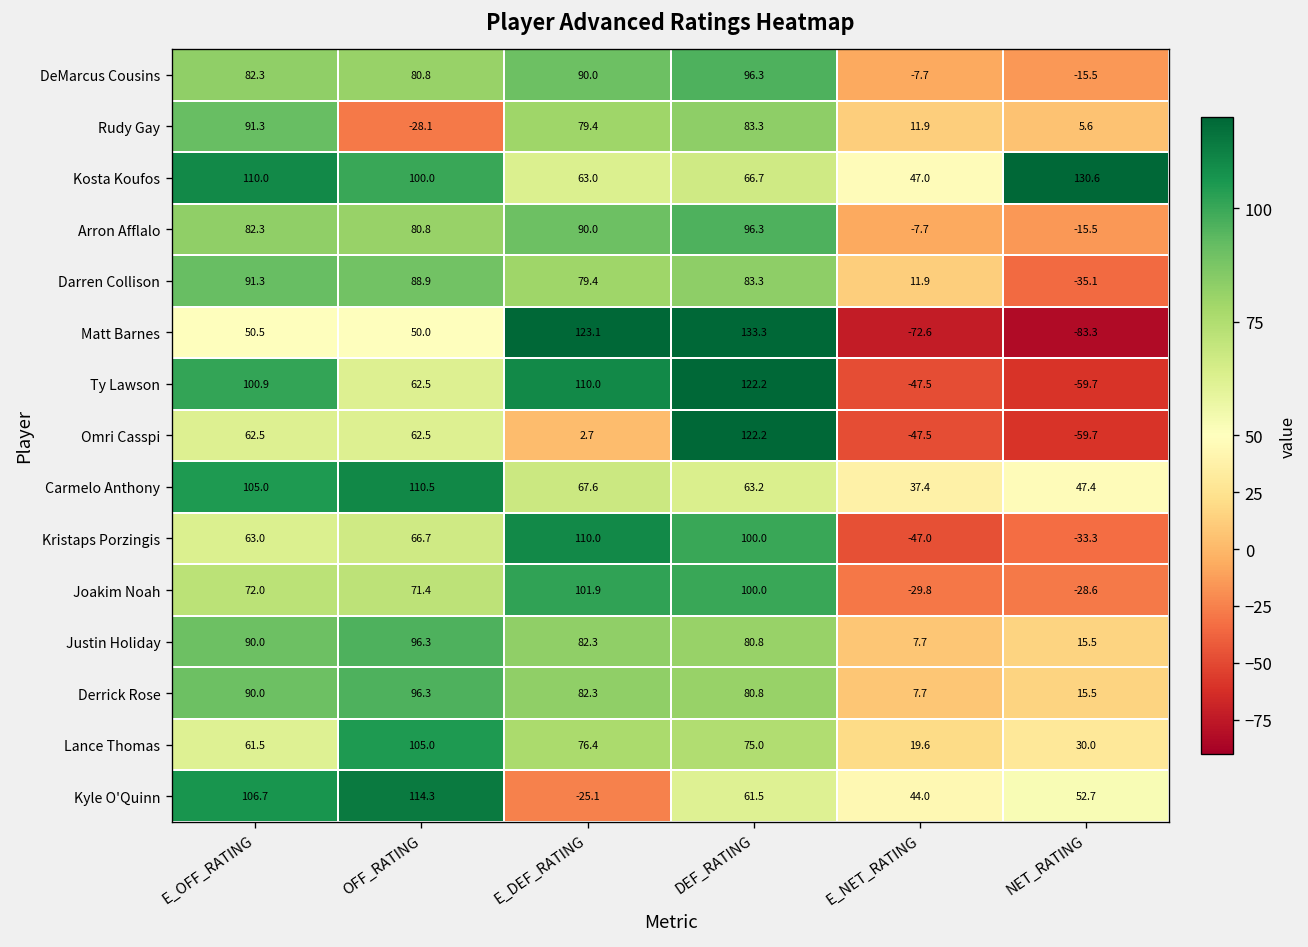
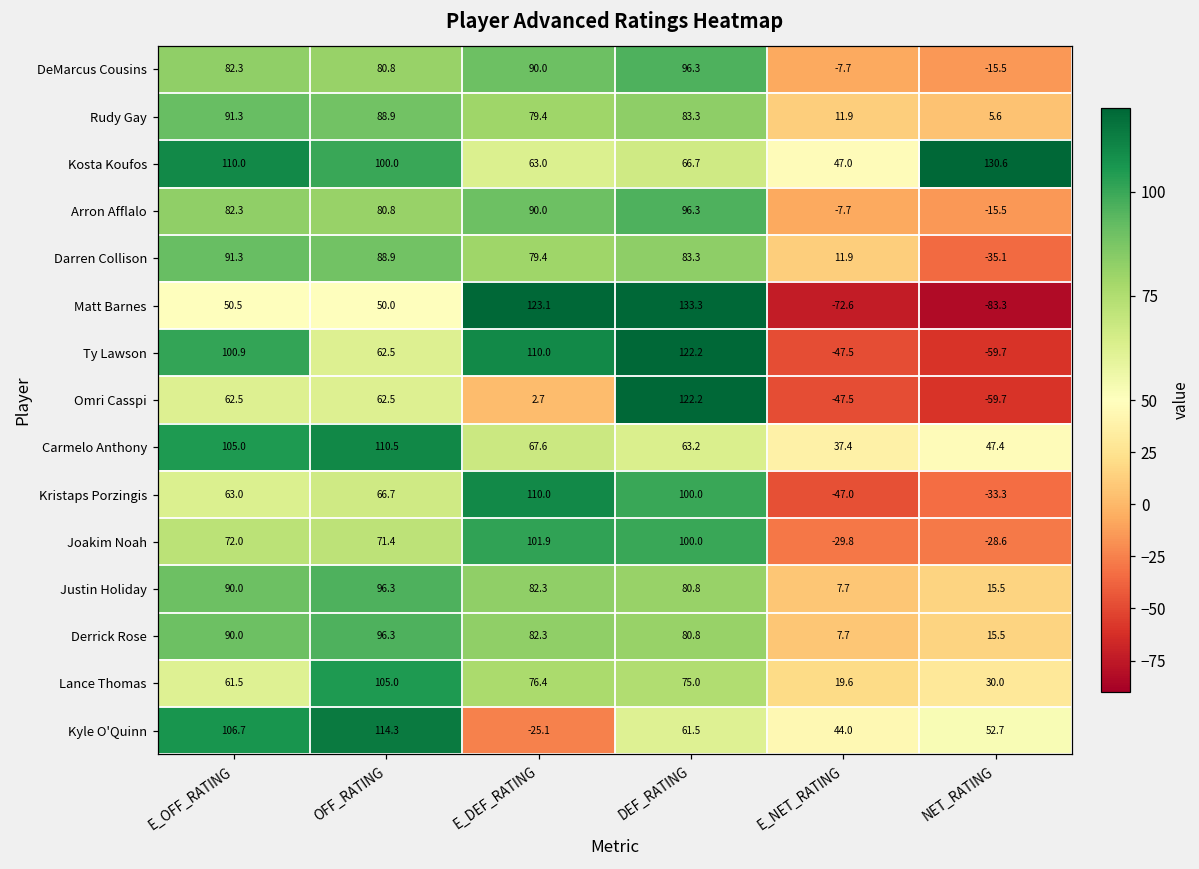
  {
    "DeMarcus Cousins": {
      "E_OFF_RATING": 82.3,
      "OFF_RATING": 80.8,
      "E_DEF_RATING": 90.0,
      "DEF_RATING": 96.3,
      "E_NET_RATING": -7.7,
      "NET_RATING": -15.5
    },
    "Rudy Gay": {
      "E_OFF_RATING": 91.3,
-     "OFF_RATING": -28.1,
+     "OFF_RATING": 88.9,
      "E_DEF_RATING": 79.4,
      "DEF_RATING": 83.3,
      "E_NET_RATING": 11.9,
      "NET_RATING": 5.6
    },
    "Kosta Koufos": {
      "E_OFF_RATING": 110.0,
      "OFF_RATING": 100.0,
      "E_DEF_RATING": 63.0,
      "DEF_RATING": 66.7,
      "E_NET_RATING": 47.0,
      "NET_RATING": 130.6
    },
    "Arron Afflalo": {
      "E_OFF_RATING": 82.3,
      "OFF_RATING": 80.8,
      "E_DEF_RATING": 90.0,
      "DEF_RATING": 96.3,
      "E_NET_RATING": -7.7,
      "NET_RATING": -15.5
    },
    "Darren Collison": {
      "E_OFF_RATING": 91.3,
      "OFF_RATING": 88.9,
      "E_DEF_RATING": 79.4,
      "DEF_RATING": 83.3,
      "E_NET_RATING": 11.9,
      "NET_RATING": -35.1
    },
    "Matt Barnes": {
      "E_OFF_RATING": 50.5,
      "OFF_RATING": 50.0,
      "E_DEF_RATING": 123.1,
      "DEF_RATING": 133.3,
      "E_NET_RATING": -72.6,
      "NET_RATING": -83.3
    },
    "Ty Lawson": {
      "E_OFF_RATING": 100.9,
      "OFF_RATING": 62.5,
      "E_DEF_RATING": 110.0,
      "DEF_RATING": 122.2,
      "E_NET_RATING": -47.5,
      "NET_RATING": -59.7
    },
    "Omri Casspi": {
      "E_OFF_RATING": 62.5,
      "OFF_RATING": 62.5,
      "E_DEF_RATING": 2.7,
      "DEF_RATING": 122.2,
      "E_NET_RATING": -47.5,
      "NET_RATING": -59.7
    },
    "Carmelo Anthony": {
      "E_OFF_RATING": 105.0,
      "OFF_RATING": 110.5,
      "E_DEF_RATING": 67.6,
      "DEF_RATING": 63.2,
      "E_NET_RATING": 37.4,
      "NET_RATING": 47.4
    },
    "Kristaps Porzingis": {
      "E_OFF_RATING": 63.0,
      "OFF_RATING": 66.7,
      "E_DEF_RATING": 110.0,
      "DEF_RATING": 100.0,
      "E_NET_RATING": -47.0,
      "NET_RATING": -33.3
    },
    "Joakim Noah": {
      "E_OFF_RATING": 72.0,
      "OFF_RATING": 71.4,
      "E_DEF_RATING": 101.9,
      "DEF_RATING": 100.0,
      "E_NET_RATING": -29.8,
      "NET_RATING": -28.6
    },
    "Justin Holiday": {
      "E_OFF_RATING": 90.0,
      "OFF_RATING": 96.3,
      "E_DEF_RATING": 82.3,
      "DEF_RATING": 80.8,
      "E_NET_RATING": 7.7,
      "NET_RATING": 15.5
    },
    "Derrick Rose": {
      "E_OFF_RATING": 90.0,
      "OFF_RATING": 96.3,
      "E_DEF_RATING": 82.3,
      "DEF_RATING": 80.8,
      "E_NET_RATING": 7.7,
      "NET_RATING": 15.5
    },
    "Lance Thomas": {
      "E_OFF_RATING": 61.5,
      "OFF_RATING": 105.0,
      "E_DEF_RATING": 76.4,
      "DEF_RATING": 75.0,
      "E_NET_RATING": 19.6,
      "NET_RATING": 30.0
    },
    "Kyle O'Quinn": {
      "E_OFF_RATING": 106.7,
      "OFF_RATING": 114.3,
      "E_DEF_RATING": -25.1,
      "DEF_RATING": 61.5,
      "E_NET_RATING": 44.0,
      "NET_RATING": 52.7
    }
  }
